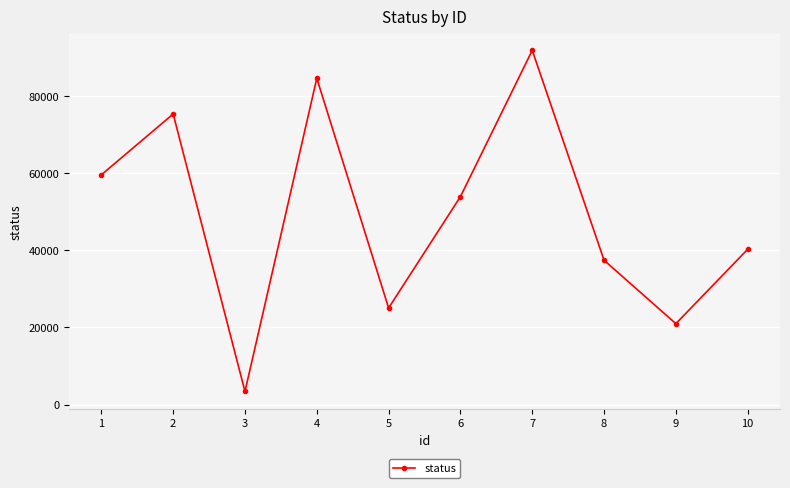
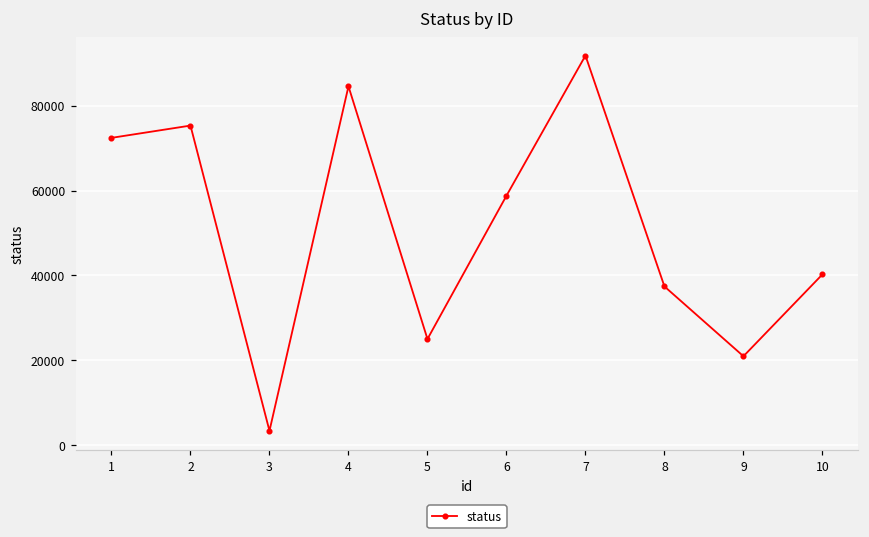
  {
-   "1": 60000,
+   "1": 72000,
    "2": 75000,
    "3": 3000,
    "4": 85000,
    "5": 25000,
-   "6": 54000,
+   "6": 59000,
    "7": 92000,
    "8": 37000,
    "9": 21000,
    "10": 40000
  }
